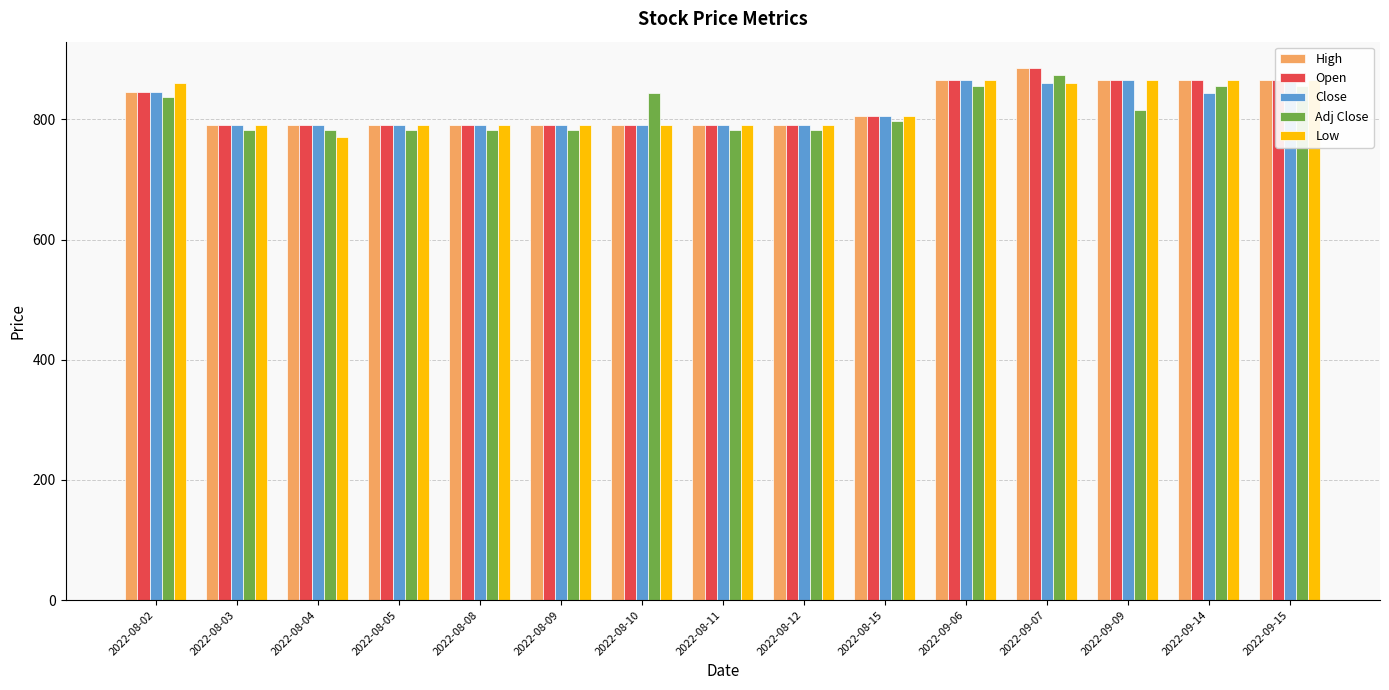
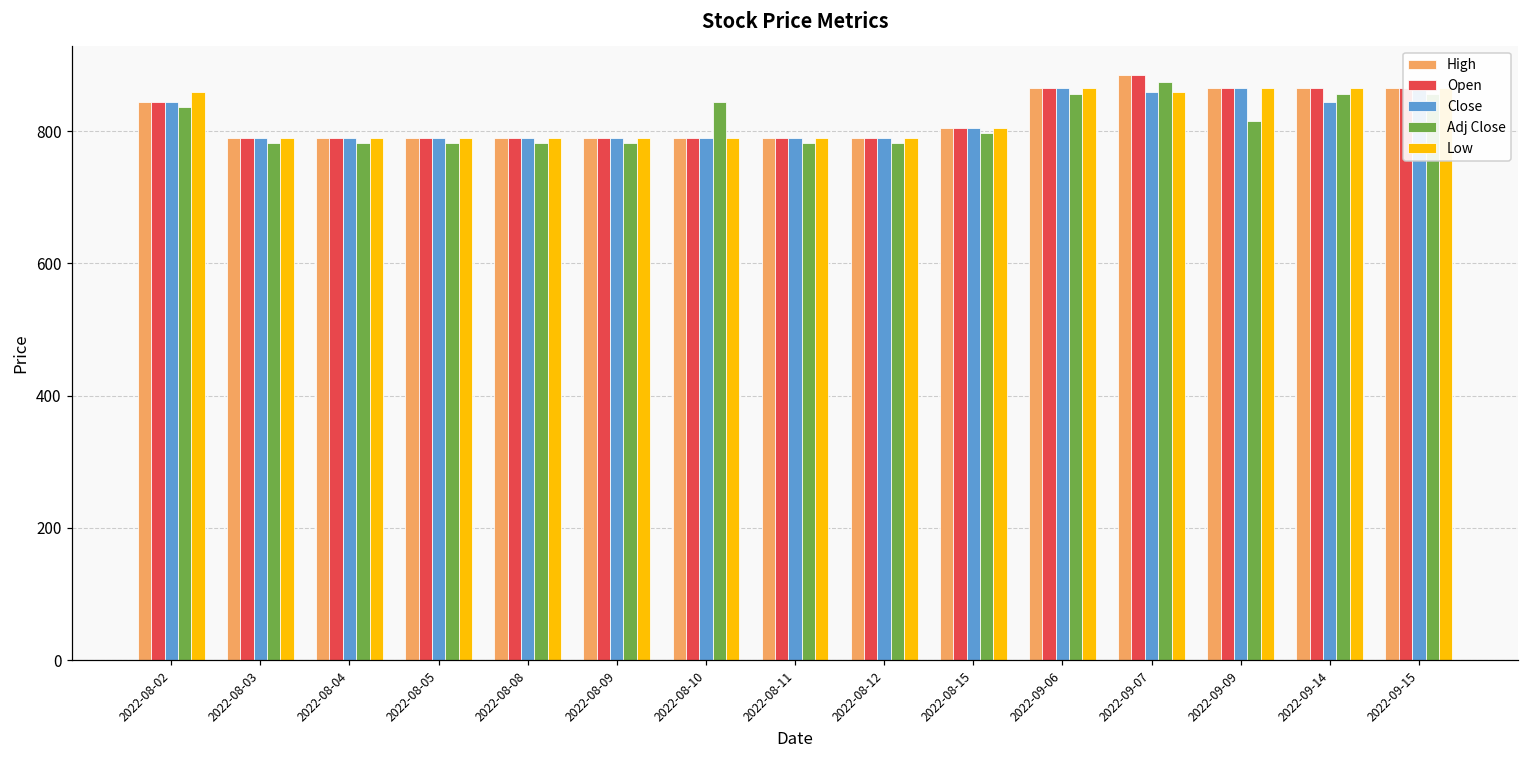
  {
    "High": {
      "2022-08-02": 850,
      "2022-08-03": 790,
      "2022-08-04": 790,
      "2022-08-05": 790,
      "2022-08-08": 790,
      "2022-08-09": 790,
      "2022-08-10": 790,
      "2022-08-11": 790,
      "2022-08-12": 790,
      "2022-08-15": 810,
      "2022-09-06": 870,
      "2022-09-07": 890,
      "2022-09-09": 870,
      "2022-09-14": 870,
      "2022-09-15": 870
    },
    "Open": {
      "2022-08-02": 850,
      "2022-08-03": 790,
      "2022-08-04": 790,
      "2022-08-05": 790,
      "2022-08-08": 790,
      "2022-08-09": 790,
      "2022-08-10": 790,
      "2022-08-11": 790,
      "2022-08-12": 790,
      "2022-08-15": 810,
      "2022-09-06": 870,
      "2022-09-07": 890,
      "2022-09-09": 870,
      "2022-09-14": 870
    },
    "Close": {
      "2022-08-02": 850,
      "2022-08-03": 790,
      "2022-08-04": 790,
      "2022-08-05": 790,
      "2022-08-08": 790,
      "2022-08-09": 790,
      "2022-08-10": 790,
      "2022-08-11": 790,
      "2022-08-12": 790,
      "2022-08-15": 810,
      "2022-09-06": 870,
      "2022-09-07": 860,
      "2022-09-09": 870,
      "2022-09-14": 840
    },
    "Adj Close": {
      "2022-08-02": 840,
      "2022-08-03": 780,
      "2022-08-04": 780,
      "2022-08-05": 780,
      "2022-08-08": 780,
      "2022-08-09": 780,
      "2022-08-10": 840,
      "2022-08-11": 780,
      "2022-08-12": 780,
      "2022-08-15": 800,
      "2022-09-06": 860,
      "2022-09-07": 870,
      "2022-09-09": 820,
      "2022-09-14": 860
    },
    "Low": {
      "2022-08-02": 860,
      "2022-08-03": 790,
-     "2022-08-04": 770,
+     "2022-08-04": 790,
      "2022-08-05": 790,
      "2022-08-08": 790,
      "2022-08-09": 790,
      "2022-08-10": 790,
      "2022-08-11": 790,
      "2022-08-12": 790,
      "2022-08-15": 810,
      "2022-09-06": 870,
      "2022-09-07": 860,
      "2022-09-09": 870,
      "2022-09-14": 870
    }
  }
